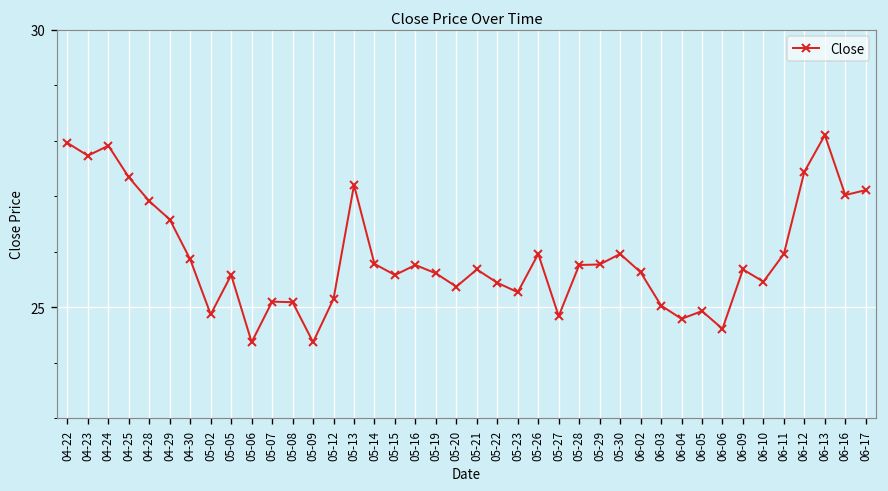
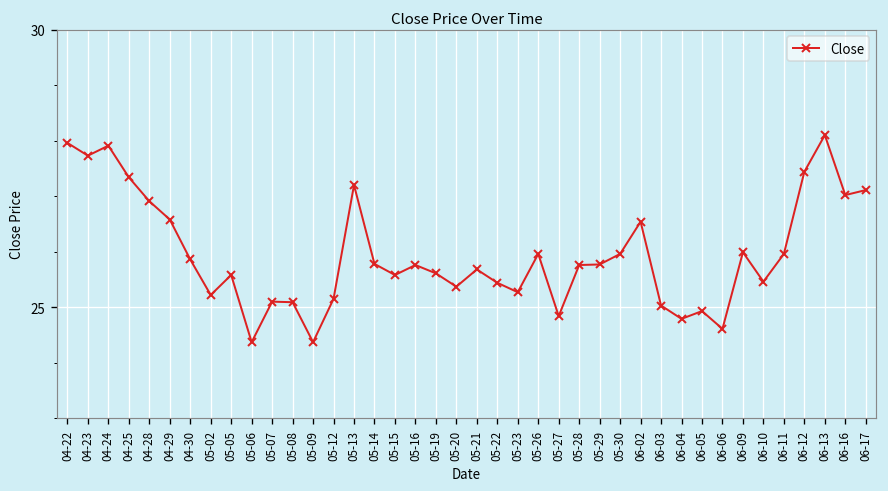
  {
    "04-22": 28.0,
    "04-23": 27.7,
    "04-24": 27.9,
    "04-25": 27.3,
    "04-28": 26.9,
    "04-29": 26.6,
    "04-30": 25.9,
-   "05-02": 24.9,
+   "05-02": 25.2,
    "05-05": 25.6,
    "05-06": 24.4,
    "05-07": 25.1,
    "05-08": 25.1,
    "05-09": 24.4,
    "05-12": 25.2,
    "05-13": 27.2,
    "05-14": 25.8,
    "05-15": 25.6,
    "05-16": 25.8,
    "05-19": 25.6,
    "05-20": 25.4,
    "05-21": 25.7,
    "05-22": 25.4,
    "05-23": 25.3,
    "05-26": 26.0,
    "05-27": 24.8,
    "05-28": 25.8,
    "05-29": 25.8,
    "05-30": 26.0,
-   "06-02": 25.6,
+   "06-02": 26.5,
    "06-03": 25.0,
    "06-04": 24.8,
    "06-05": 24.9,
    "06-06": 24.6,
-   "06-09": 25.7,
+   "06-09": 26.0,
    "06-10": 25.5,
    "06-11": 26.0,
    "06-12": 27.4,
    "06-13": 28.1,
    "06-16": 27.0,
    "06-17": 27.1
  }
